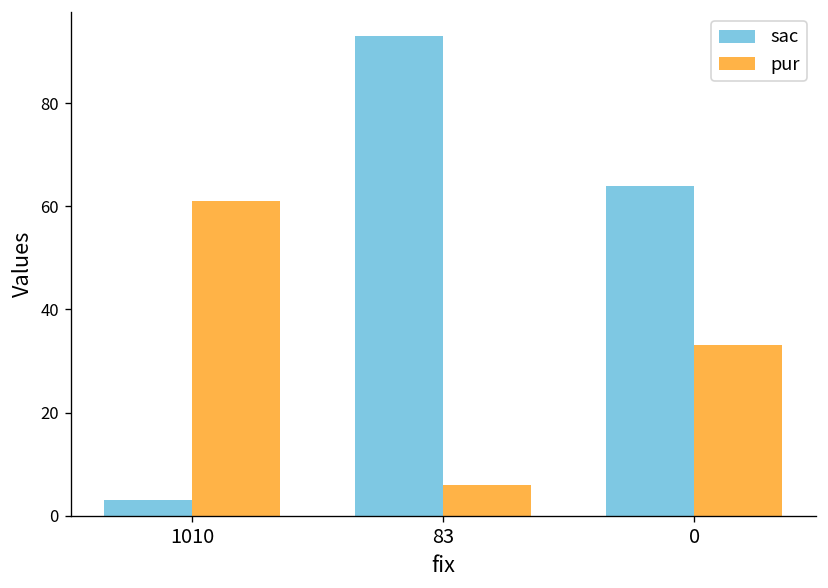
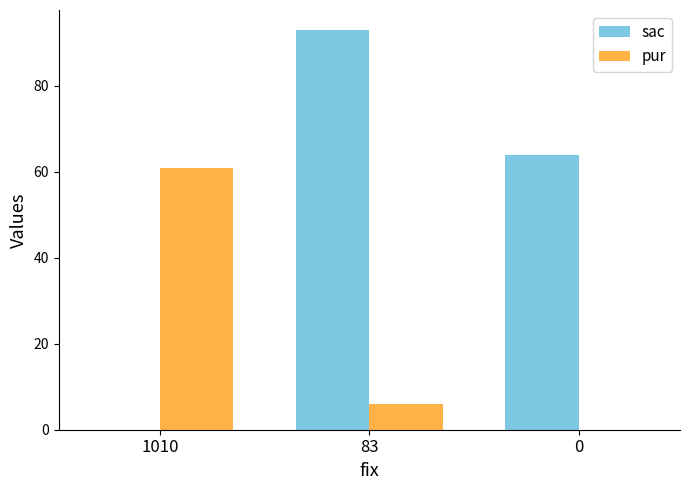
  {
    "sac": {
-     "1010": 3,
+     "1010": 0,
      "83": 93,
      "0": 64
    },
    "pur": {
      "1010": 61,
      "83": 6,
-     "0": 33
+     "0": 0
    }
  }
